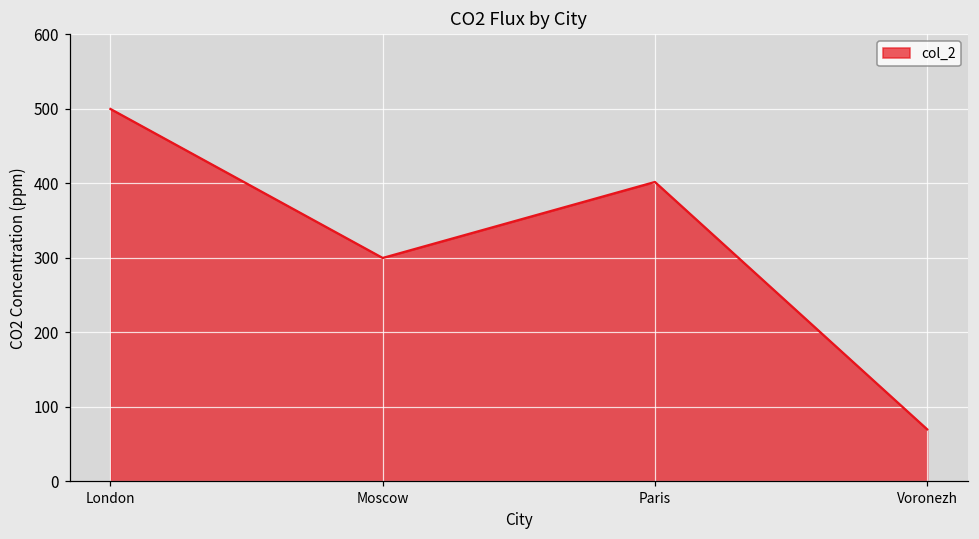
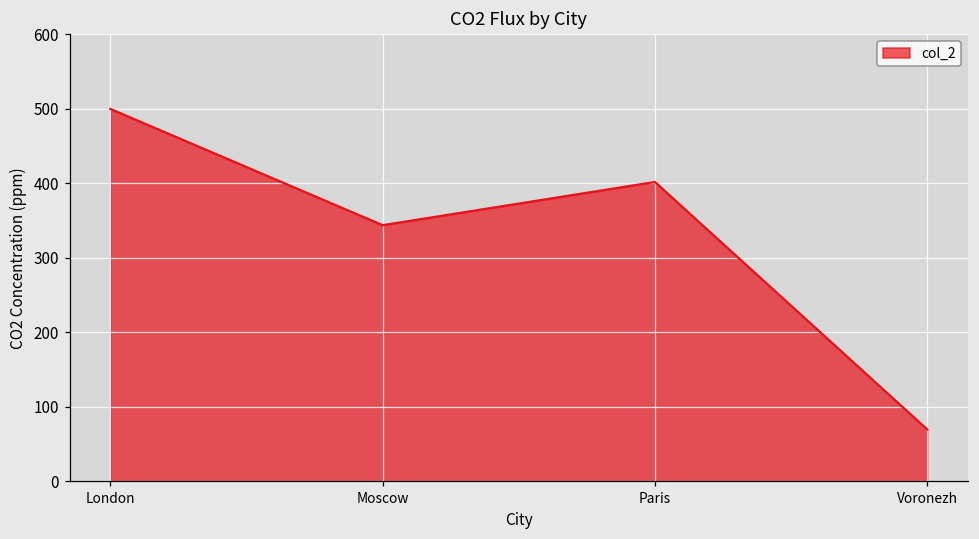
  {
    "London": 500,
-   "Moscow": 300,
+   "Moscow": 340,
    "Paris": 400,
    "Voronezh": 70
  }
